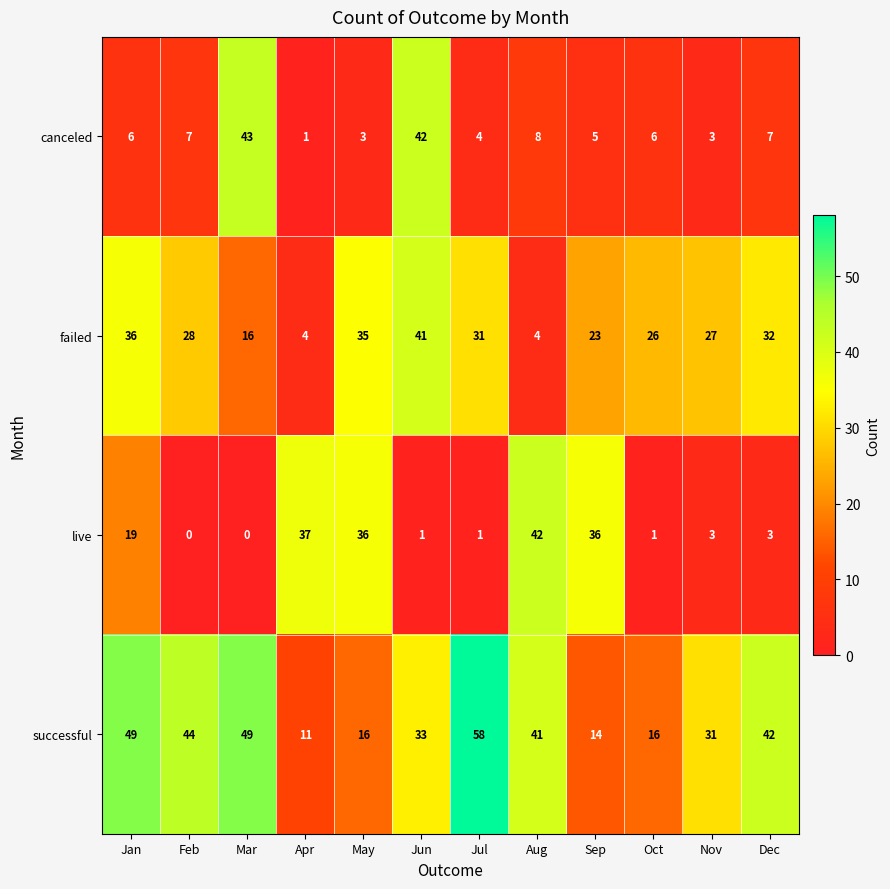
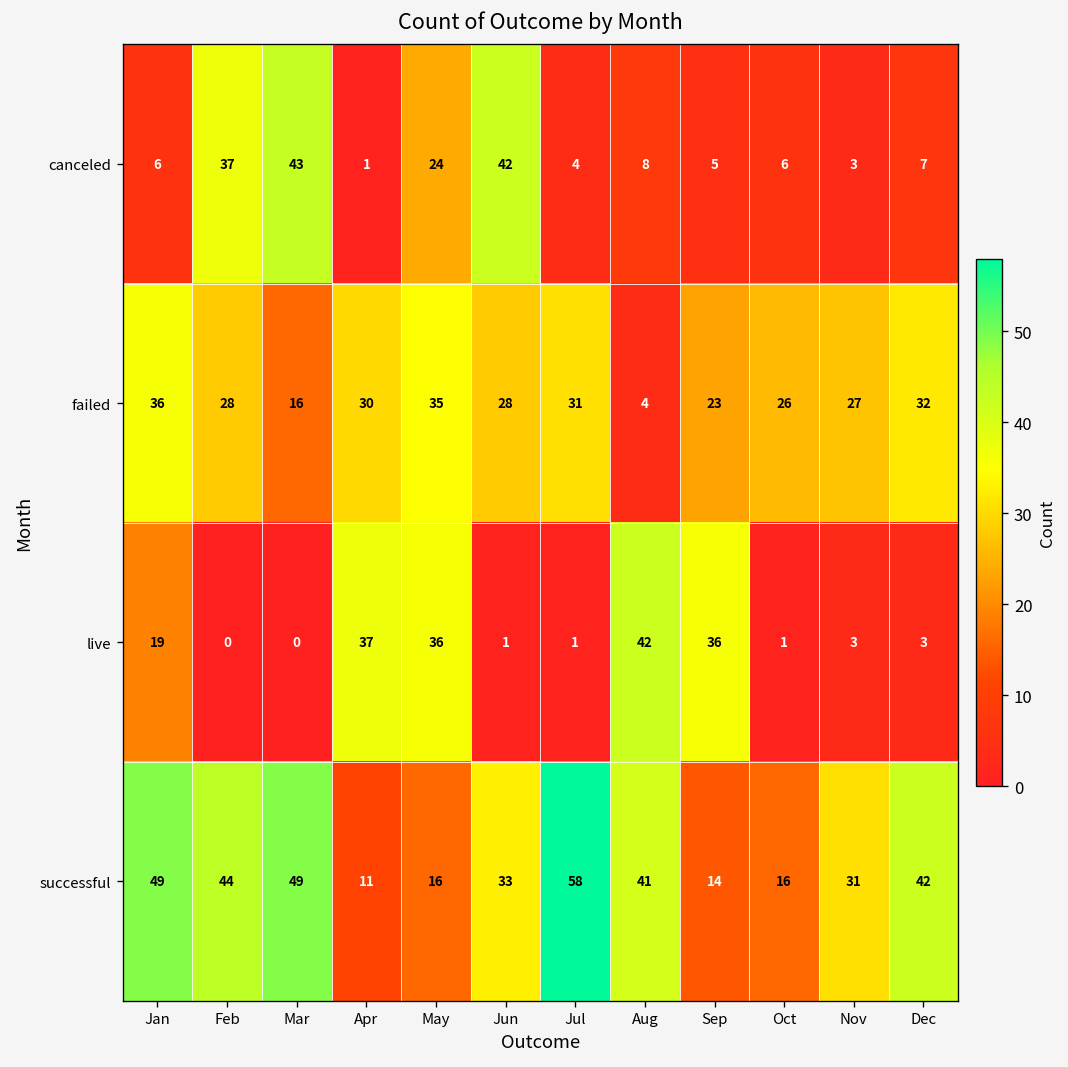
  {
    "canceled": {
      "Jan": 6,
-     "Feb": 7,
+     "Feb": 37,
      "Mar": 43,
      "Apr": 1,
-     "May": 3,
+     "May": 24,
      "Jun": 42,
      "Jul": 4,
      "Aug": 8,
      "Sep": 5,
      "Oct": 6,
      "Nov": 3,
      "Dec": 7
    },
    "failed": {
      "Jan": 36,
      "Feb": 28,
      "Mar": 16,
-     "Apr": 4,
+     "Apr": 30,
      "May": 35,
-     "Jun": 41,
+     "Jun": 28,
      "Jul": 31,
      "Aug": 4,
      "Sep": 23,
      "Oct": 26,
      "Nov": 27,
      "Dec": 32
    },
    "live": {
      "Jan": 19,
      "Feb": 0,
      "Mar": 0,
      "Apr": 37,
      "May": 36,
      "Jun": 1,
      "Jul": 1,
      "Aug": 42,
      "Sep": 36,
      "Oct": 1,
      "Nov": 3,
      "Dec": 3
    },
    "successful": {
      "Jan": 49,
      "Feb": 44,
      "Mar": 49,
      "Apr": 11,
      "May": 16,
      "Jun": 33,
      "Jul": 58,
      "Aug": 41,
      "Sep": 14,
      "Oct": 16,
      "Nov": 31,
      "Dec": 42
    }
  }
